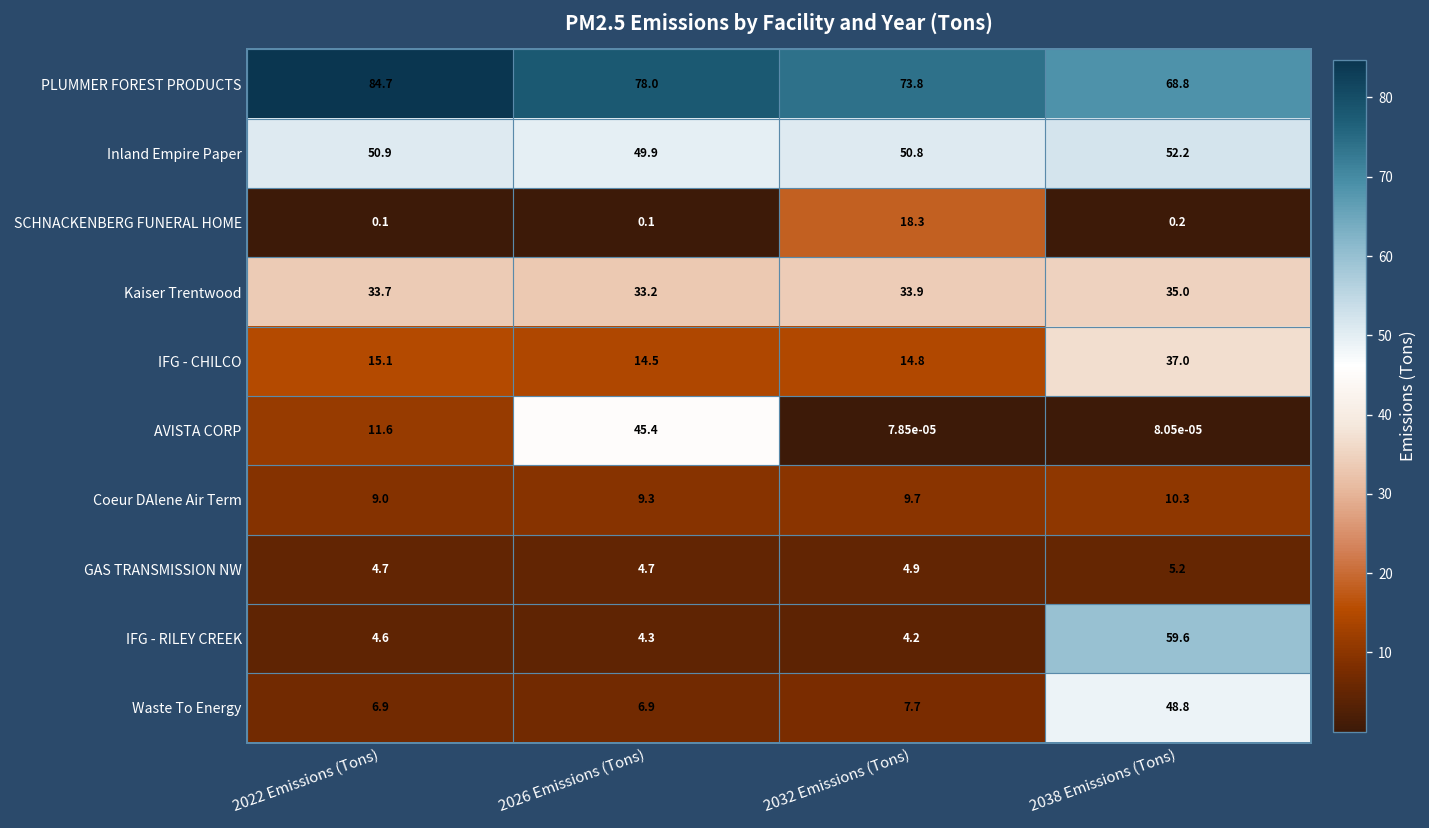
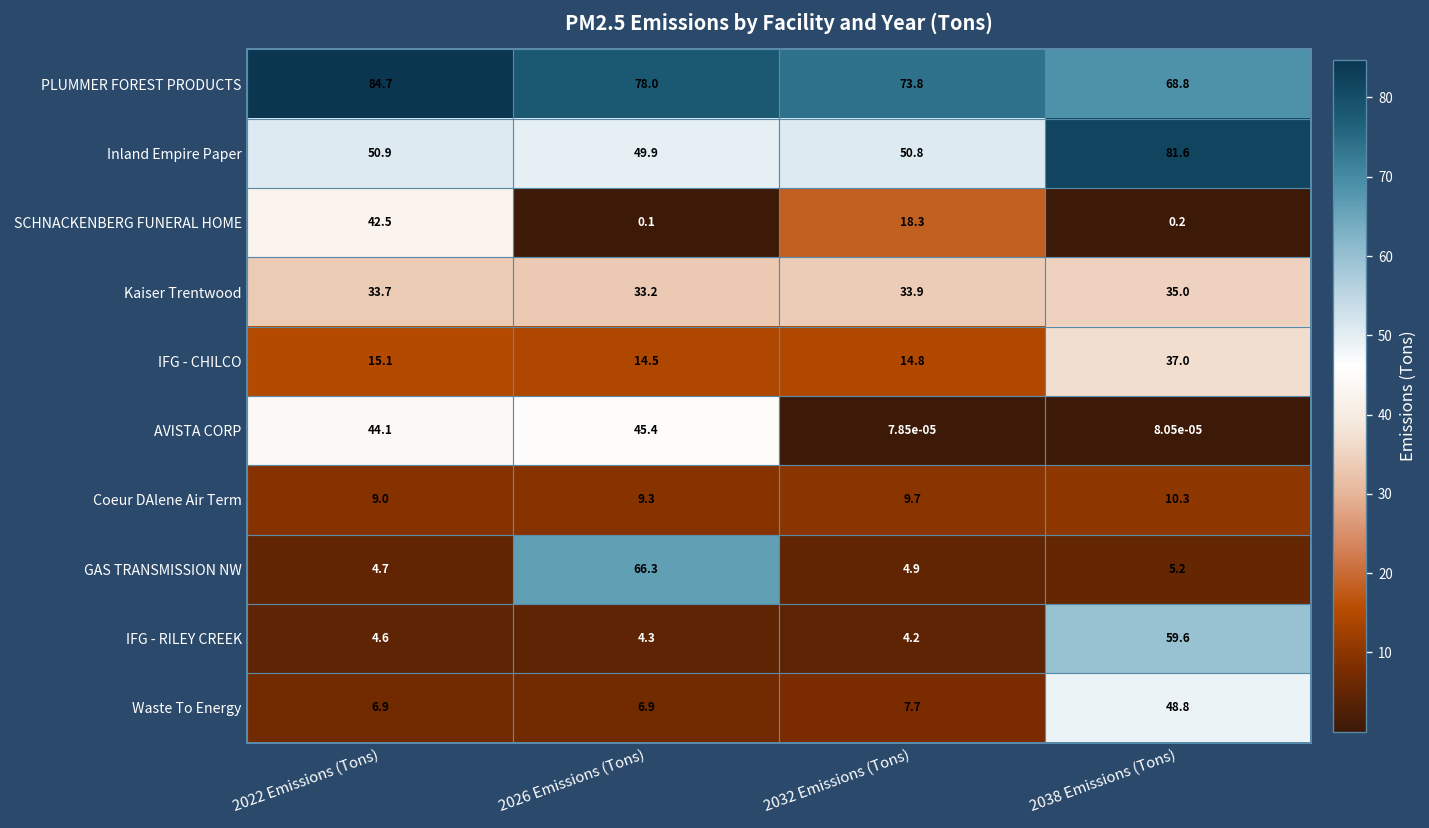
  {
    "PLUMMER FOREST PRODUCTS": {
      "2022 Emissions (Tons)": "84.7",
      "2026 Emissions (Tons)": "78.0",
      "2032 Emissions (Tons)": "73.8",
      "2038 Emissions (Tons)": "68.8"
    },
    "Inland Empire Paper": {
      "2022 Emissions (Tons)": "50.9",
      "2026 Emissions (Tons)": "49.9",
      "2032 Emissions (Tons)": "50.8",
-     "2038 Emissions (Tons)": "52.2"
+     "2038 Emissions (Tons)": "81.6"
    },
    "SCHNACKENBERG FUNERAL HOME": {
-     "2022 Emissions (Tons)": "0.1",
+     "2022 Emissions (Tons)": "42.5",
      "2026 Emissions (Tons)": "0.1",
      "2032 Emissions (Tons)": "18.3",
      "2038 Emissions (Tons)": "0.2"
    },
    "Kaiser Trentwood": {
      "2022 Emissions (Tons)": "33.7",
      "2026 Emissions (Tons)": "33.2",
      "2032 Emissions (Tons)": "33.9",
      "2038 Emissions (Tons)": "35.0"
    },
    "IFG - CHILCO": {
      "2022 Emissions (Tons)": "15.1",
      "2026 Emissions (Tons)": "14.5",
      "2032 Emissions (Tons)": "14.8",
      "2038 Emissions (Tons)": "37.0"
    },
    "AVISTA CORP": {
-     "2022 Emissions (Tons)": "11.6",
+     "2022 Emissions (Tons)": "44.1",
      "2026 Emissions (Tons)": "45.4",
      "2032 Emissions (Tons)": "7.85e-05",
      "2038 Emissions (Tons)": "8.05e-05"
    },
    "Coeur DAlene Air Term": {
      "2022 Emissions (Tons)": "9.0",
      "2026 Emissions (Tons)": "9.3",
      "2032 Emissions (Tons)": "9.7",
      "2038 Emissions (Tons)": "10.3"
    },
    "GAS TRANSMISSION NW": {
      "2022 Emissions (Tons)": "4.7",
-     "2026 Emissions (Tons)": "4.7",
+     "2026 Emissions (Tons)": "66.3",
      "2032 Emissions (Tons)": "4.9",
      "2038 Emissions (Tons)": "5.2"
    },
    "IFG - RILEY CREEK": {
      "2022 Emissions (Tons)": "4.6",
      "2026 Emissions (Tons)": "4.3",
      "2032 Emissions (Tons)": "4.2",
      "2038 Emissions (Tons)": "59.6"
    },
    "Waste To Energy": {
      "2022 Emissions (Tons)": "6.9",
      "2026 Emissions (Tons)": "6.9",
      "2032 Emissions (Tons)": "7.7",
      "2038 Emissions (Tons)": "48.8"
    }
  }
